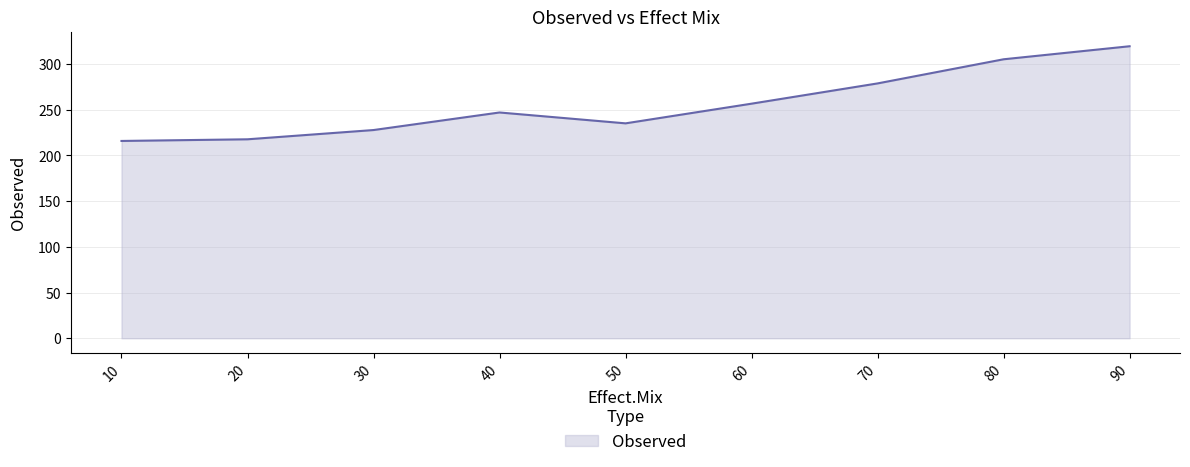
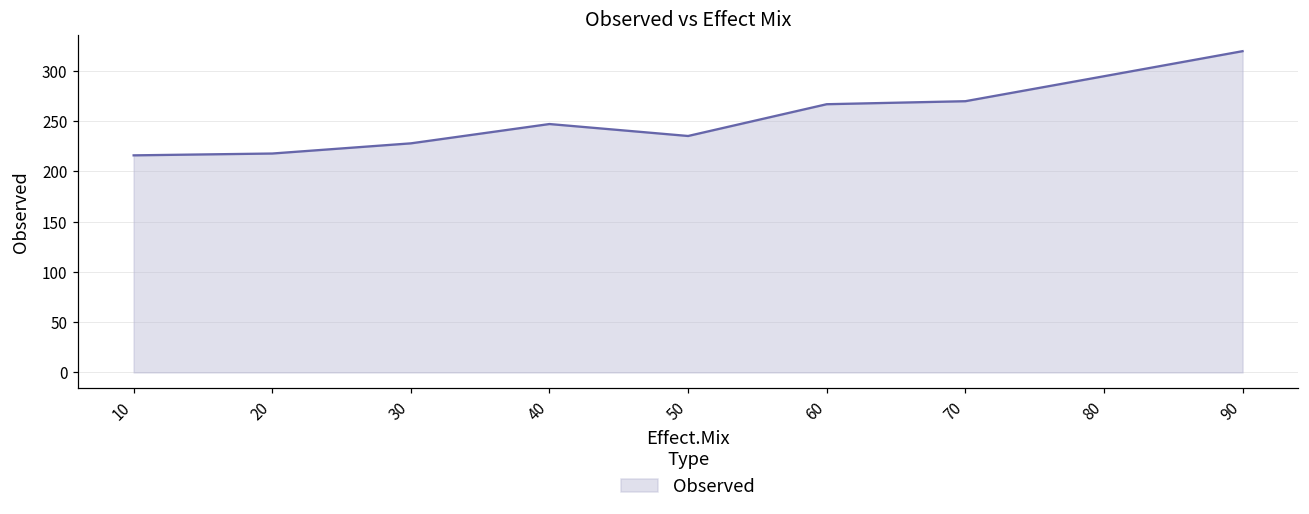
  {
    "10": 220,
    "20": 220,
    "30": 230,
    "40": 250,
    "50": 240,
-   "60": 260,
-   "70": 280,
-   "80": 310,
+   "60": 270,
+   "70": 270,
+   "80": 290,
    "90": 320
  }
